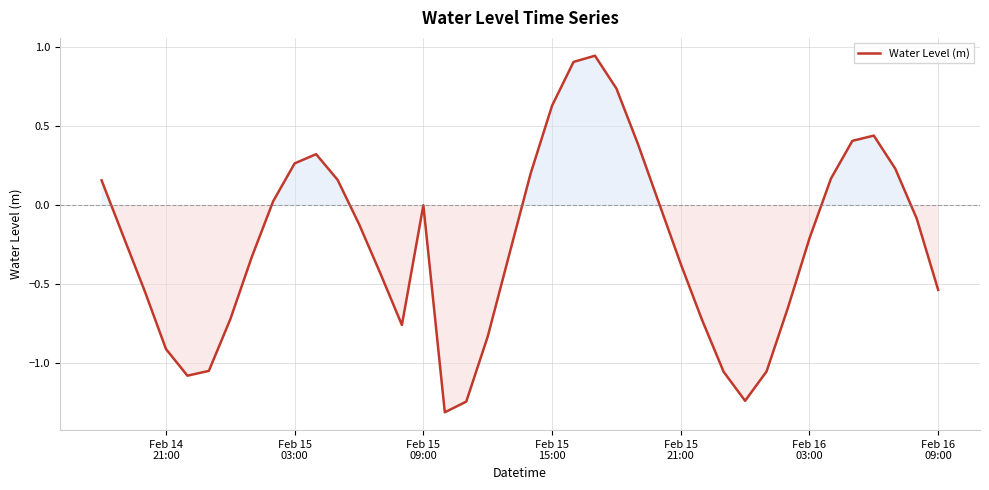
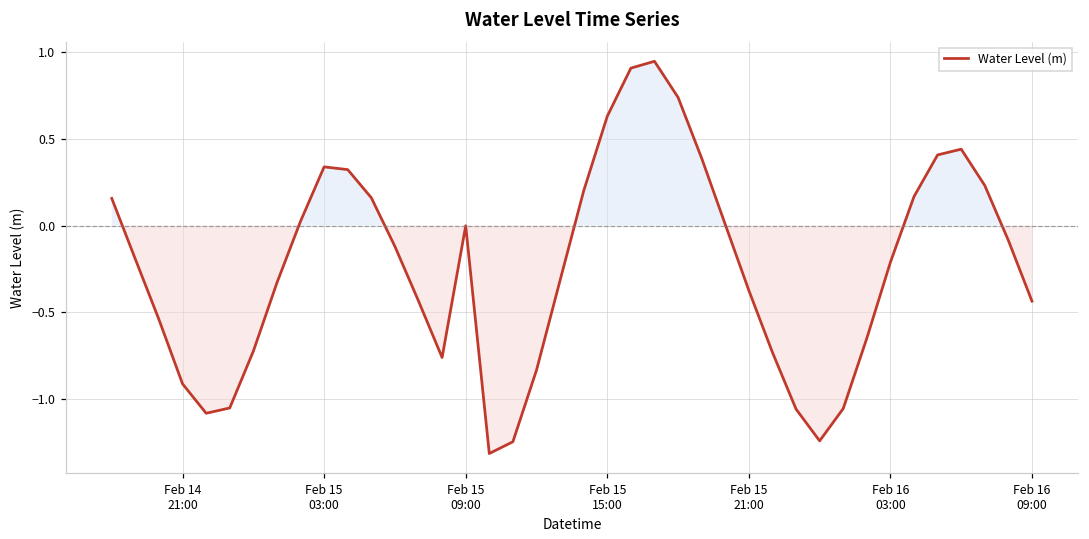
  {
    "Feb 14 21:00": -0.91,
-   "Feb 15 03:00": 0.26,
+   "Feb 15 03:00": 0.34,
    "Feb 15 09:00": 0.00,
    "Feb 15 15:00": 0.63,
    "Feb 15 21:00": -0.37,
    "Feb 16 03:00": -0.21,
-   "Feb 16 09:00": -0.54
+   "Feb 16 09:00": -0.44
  }
